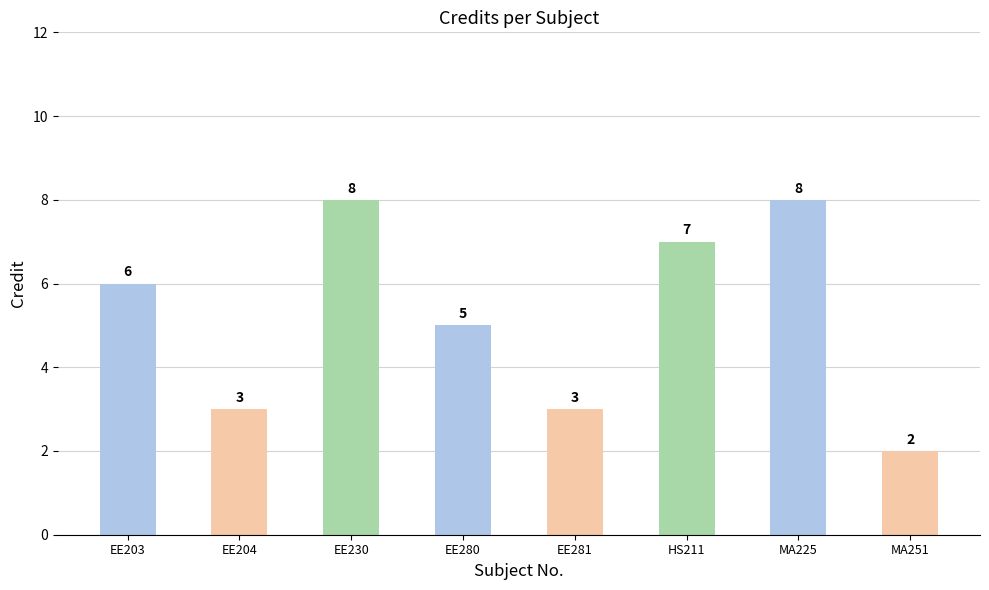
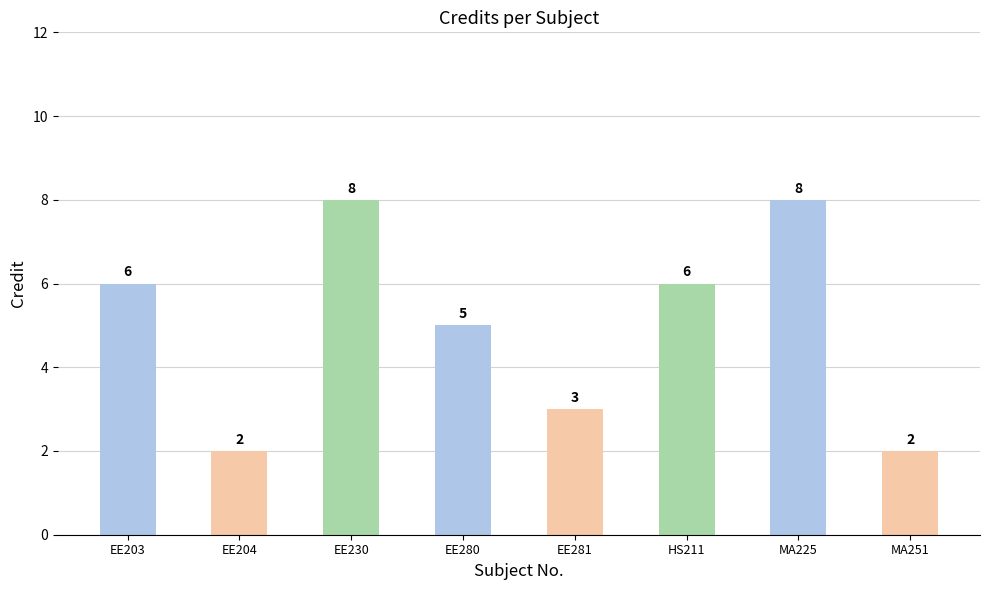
  {
    "EE203": 6,
-   "EE204": 3,
+   "EE204": 2,
    "EE230": 8,
    "EE280": 5,
    "EE281": 3,
-   "HS211": 7,
+   "HS211": 6,
    "MA225": 8,
    "MA251": 2
  }
